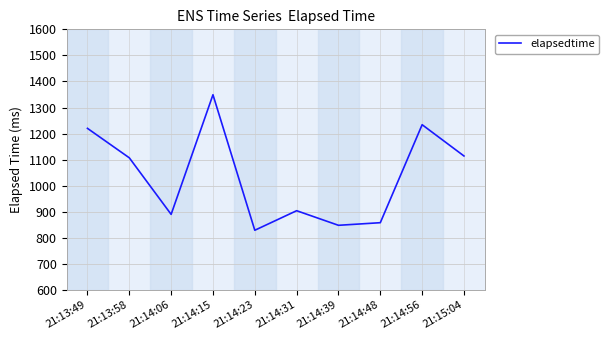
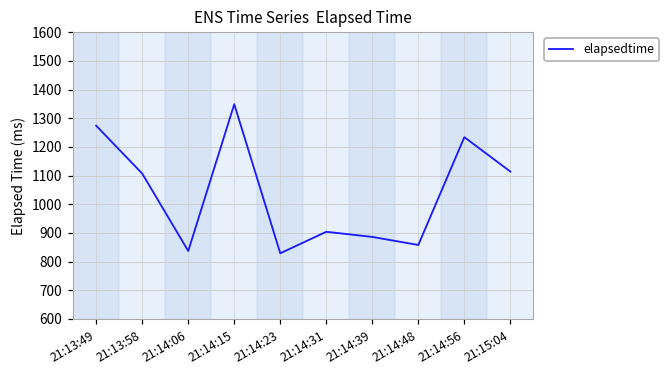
  {
-   "21:13:49": 1220,
+   "21:13:49": 1270,
    "21:13:58": 1110,
-   "21:14:06": 890,
+   "21:14:06": 840,
    "21:14:15": 1350,
    "21:14:23": 830,
    "21:14:31": 900,
-   "21:14:39": 850,
+   "21:14:39": 890,
    "21:14:48": 860,
    "21:14:56": 1230,
    "21:15:04": 1110
  }
